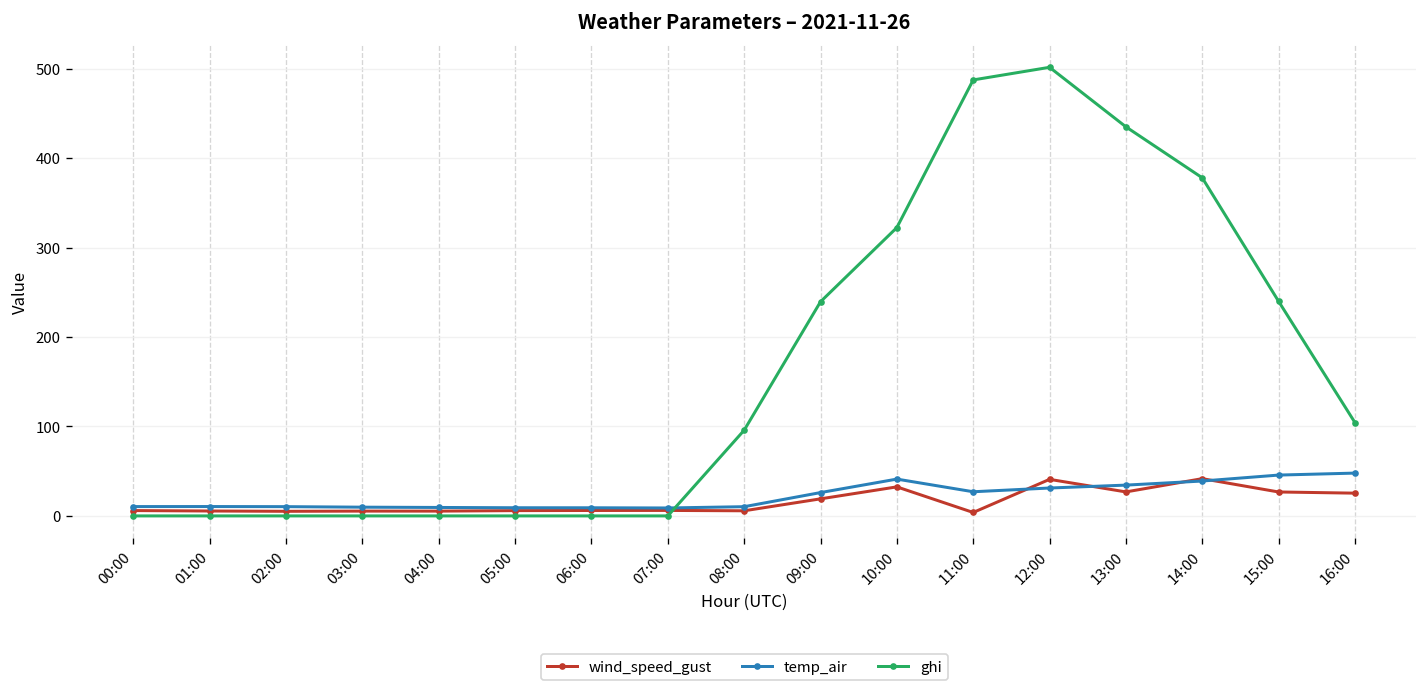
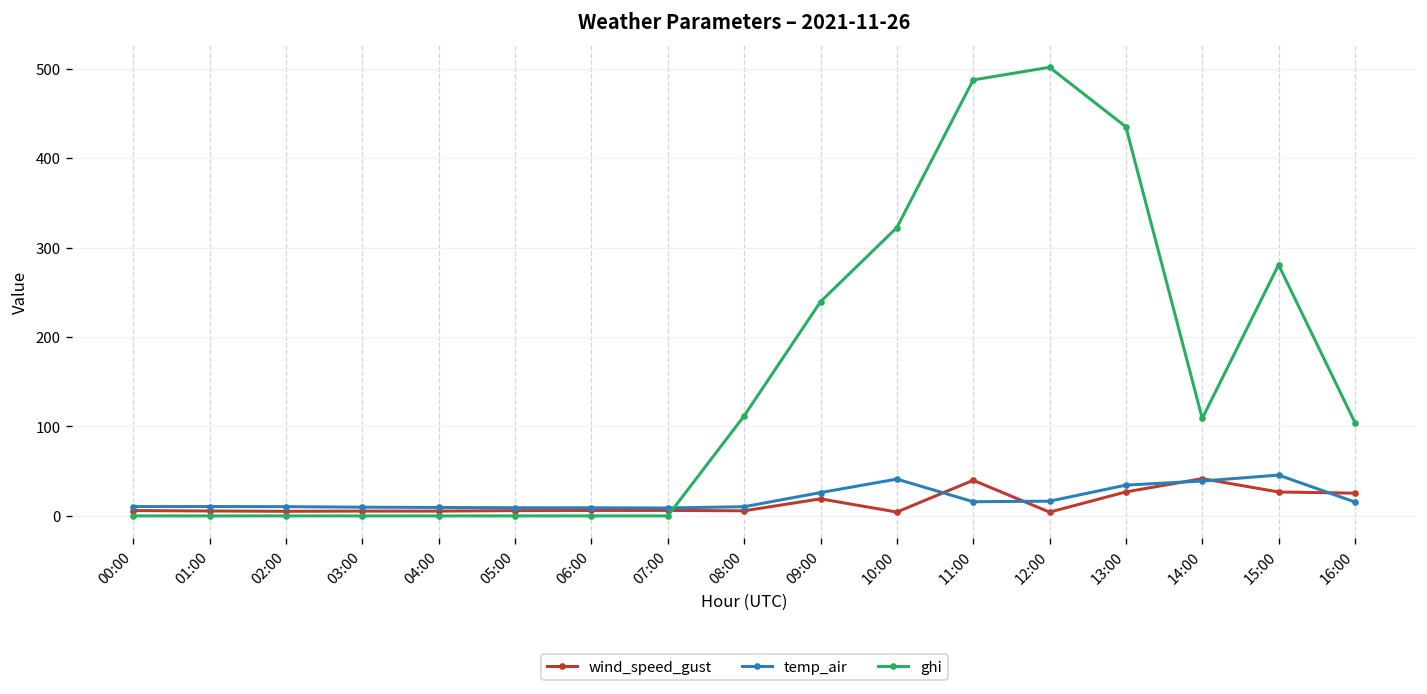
  {
    "wind_speed_gust": {
      "00:00": 10,
      "01:00": 10,
      "02:00": 10,
      "03:00": 10,
      "04:00": 10,
      "08:00": 10,
      "09:00": 20,
-     "10:00": 30,
-     "11:00": 0,
-     "12:00": 40,
+     "10:00": 0,
+     "11:00": 40,
+     "12:00": 0,
      "13:00": 30,
      "15:00": 30,
      "16:00": 30
    },
    "temp_air": {
      "00:00": 10,
      "01:00": 10,
      "02:00": 10,
      "03:00": 10,
      "04:00": 10,
      "08:00": 10,
      "09:00": 30,
      "10:00": 40,
-     "11:00": 30,
-     "12:00": 30,
+     "11:00": 20,
+     "12:00": 20,
      "13:00": 30,
      "15:00": 50,
-     "16:00": 50
+     "16:00": 20
    },
    "ghi": {
      "00:00": 0,
      "01:00": 0,
      "02:00": 0,
      "03:00": 0,
      "04:00": 0,
      "05:00": 0,
      "06:00": 0,
      "07:00": 0,
-     "08:00": 100,
+     "08:00": 110,
      "09:00": 240,
      "10:00": 320,
      "11:00": 490,
      "12:00": 500,
      "13:00": 430,
-     "14:00": 380,
-     "15:00": 240,
+     "14:00": 110,
+     "15:00": 280,
      "16:00": 100
    }
  }
